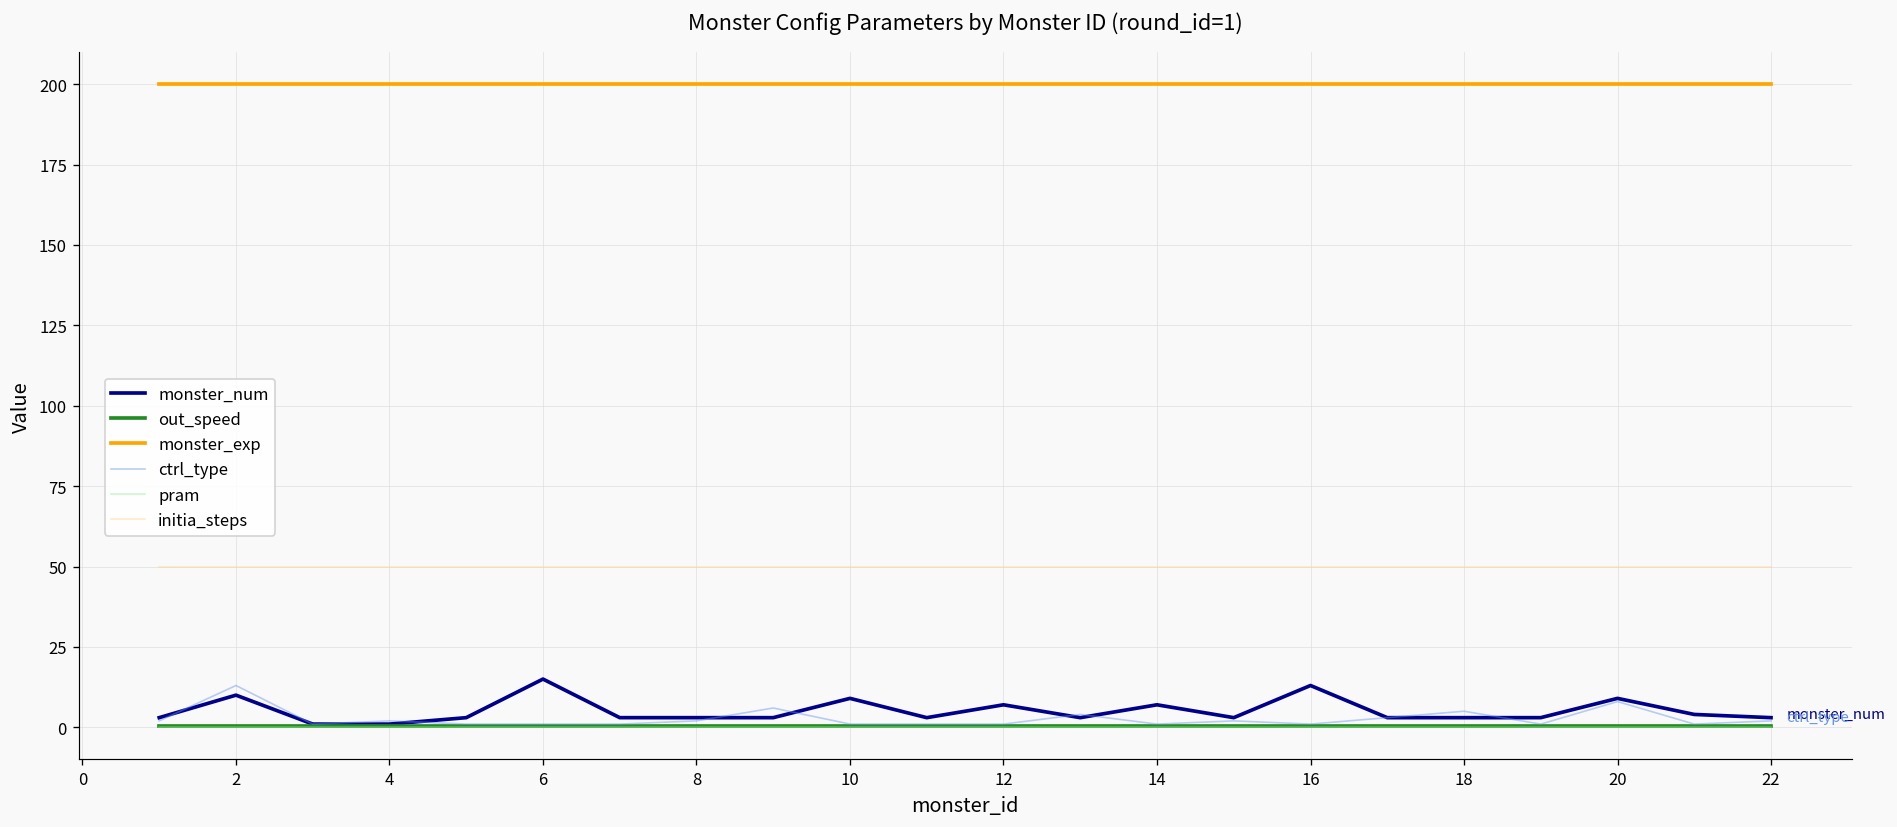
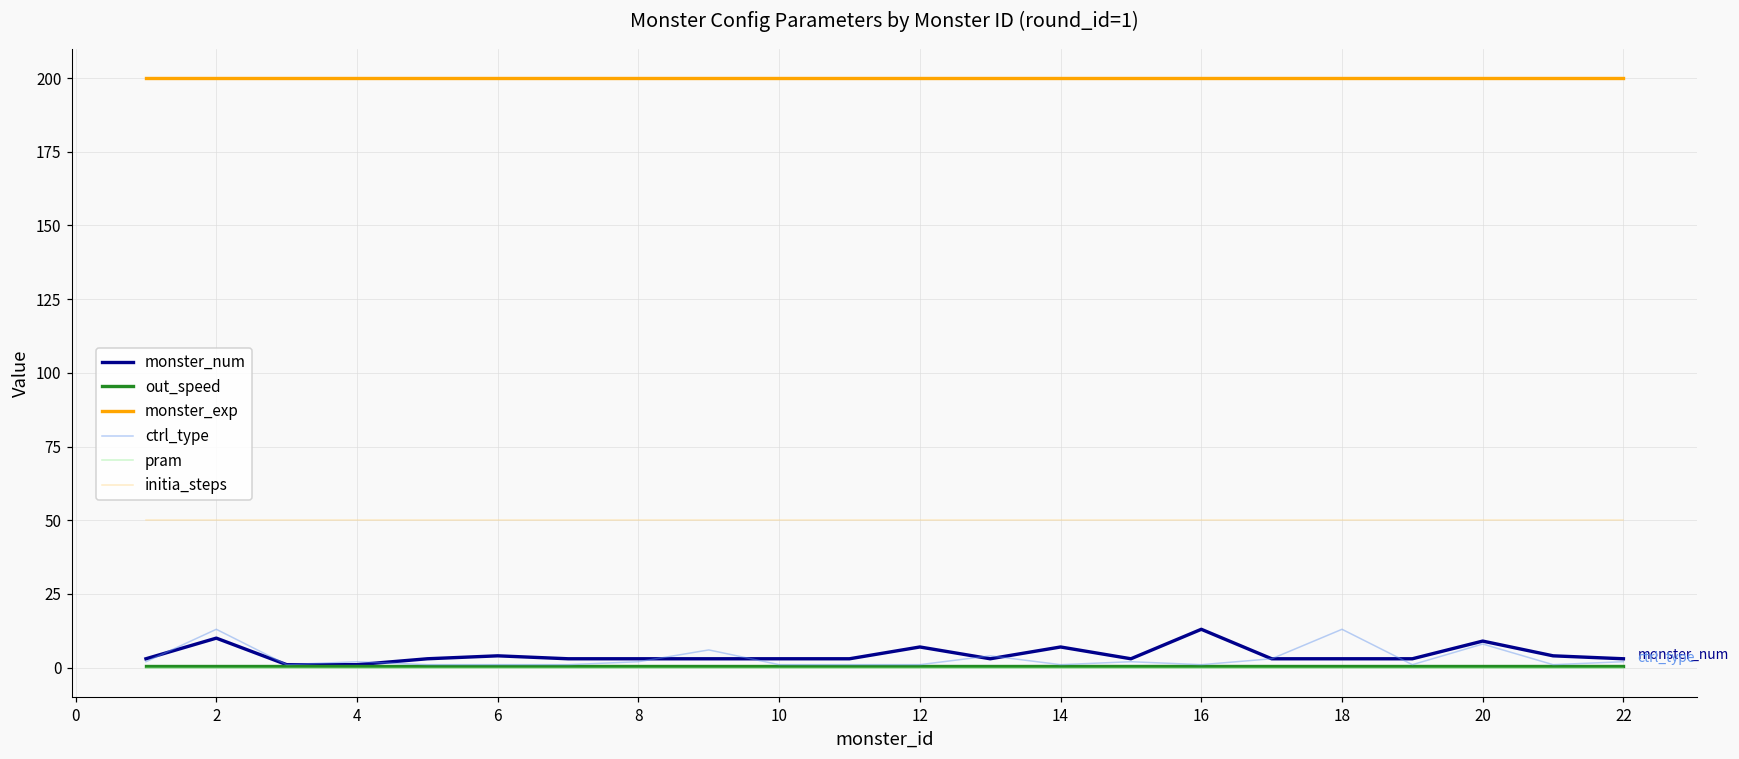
  {
    "monster_num": {
      "2": 10,
-     "6": 15,
+     "6": 4,
      "8": 3,
-     "10": 9,
+     "10": 3,
      "12": 7,
      "14": 7,
      "16": 13,
      "18": 3,
      "20": 9,
      "22": 3
    },
    "monster_exp": {
      "2": 200,
      "4": 200,
      "6": 200,
      "8": 200,
      "10": 200,
      "12": 200,
      "14": 200,
      "16": 200,
      "18": 200,
      "20": 200,
      "22": 200
    },
    "ctrl_type": {
      "2": 13,
      "4": 2,
      "8": 2,
-     "18": 5,
+     "18": 13,
      "20": 8,
      "22": 2
    },
    "initia_steps": {
      "2": 50,
      "4": 50,
      "6": 50,
      "8": 50,
      "10": 50,
      "12": 50,
      "14": 50,
      "16": 50,
      "18": 50,
      "20": 50,
      "22": 50
    }
  }
